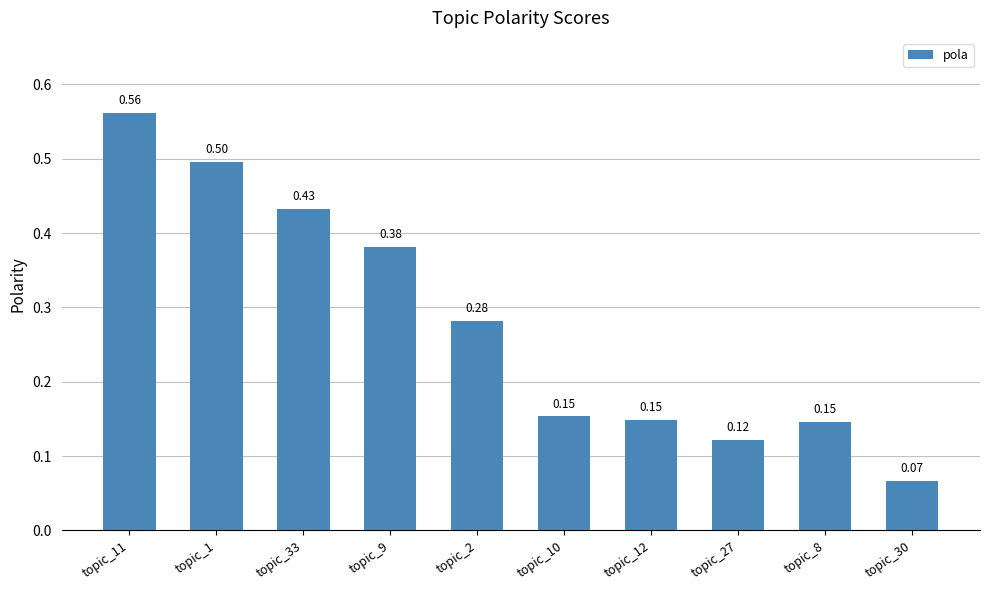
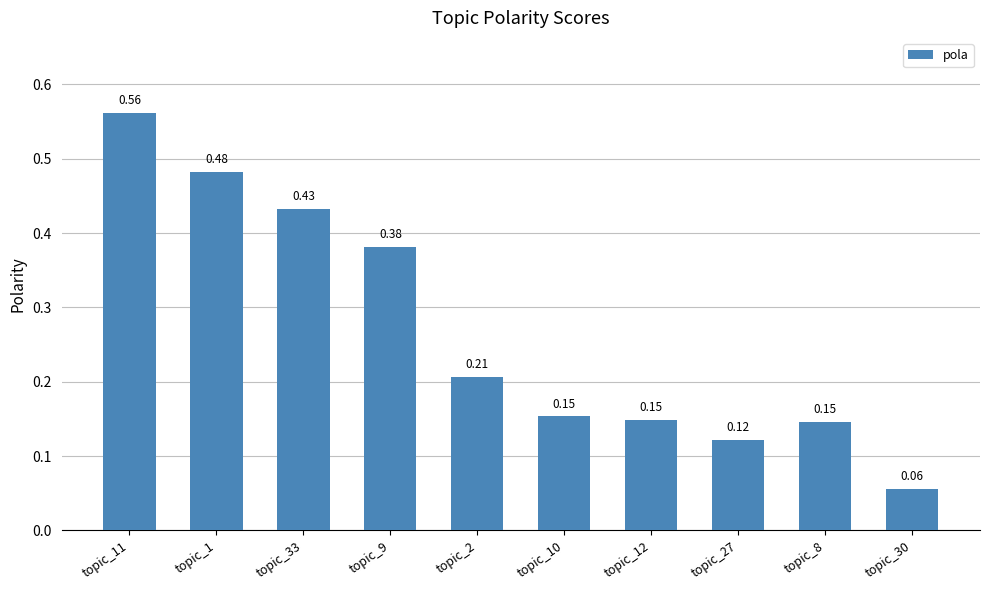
  {
    "topic_11": 0.56,
-   "topic_1": 0.50,
+   "topic_1": 0.48,
    "topic_33": 0.43,
    "topic_9": 0.38,
-   "topic_2": 0.28,
+   "topic_2": 0.21,
    "topic_10": 0.15,
    "topic_12": 0.15,
    "topic_27": 0.12,
    "topic_8": 0.15,
-   "topic_30": 0.07
+   "topic_30": 0.06
  }
